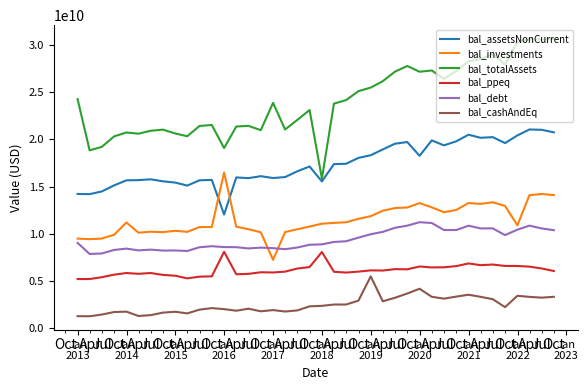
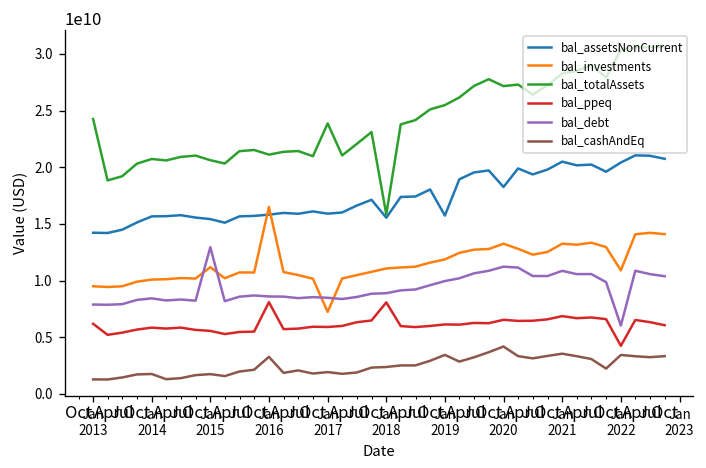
  {
    "bal_assetsNonCurrent": {
      "Jan 2013": 14000000000,
      "Jan 2014": 16000000000,
      "Jan 2015": 15000000000,
-     "Jan 2016": 12000000000,
+     "Jan 2016": 16000000000,
      "Jan 2017": 16000000000,
      "Jan 2018": 16000000000,
-     "Jan 2019": 18000000000,
+     "Jan 2019": 16000000000,
      "Jan 2020": 18000000000,
      "Jan 2021": 20000000000,
      "Jan 2022": 20000000000
    },
    "bal_investments": {
      "Jan 2013": 9000000000,
-     "Jan 2014": 11000000000,
-     "Jan 2015": 10000000000,
+     "Jan 2014": 10000000000,
+     "Jan 2015": 11000000000,
      "Jan 2016": 16000000000,
      "Jan 2017": 7000000000,
      "Jan 2018": 11000000000,
      "Jan 2019": 12000000000,
      "Jan 2020": 13000000000,
      "Jan 2021": 13000000000,
      "Jan 2022": 11000000000
    },
    "bal_totalAssets": {
      "Jan 2013": 24000000000,
      "Jan 2014": 21000000000,
      "Jan 2015": 21000000000,
-     "Jan 2016": 19000000000,
+     "Jan 2016": 21000000000,
      "Jan 2017": 24000000000,
      "Jan 2018": 16000000000,
      "Jan 2019": 25000000000,
      "Jan 2020": 27000000000
    },
    "bal_ppeq": {
-     "Jan 2013": 5000000000,
+     "Jan 2013": 6000000000,
      "Jan 2014": 6000000000,
      "Jan 2015": 6000000000,
      "Jan 2016": 8000000000,
      "Jan 2017": 6000000000,
      "Jan 2018": 8000000000,
      "Jan 2019": 6000000000,
      "Jan 2020": 7000000000,
      "Jan 2021": 7000000000,
-     "Jan 2022": 7000000000
+     "Jan 2022": 4000000000
    },
    "bal_debt": {
-     "Jan 2013": 9000000000,
+     "Jan 2013": 8000000000,
      "Jan 2014": 8000000000,
-     "Jan 2015": 8000000000,
+     "Jan 2015": 13000000000,
      "Jan 2016": 9000000000,
      "Jan 2017": 8000000000,
      "Jan 2018": 9000000000,
      "Jan 2019": 10000000000,
      "Jan 2020": 11000000000,
      "Jan 2021": 11000000000,
-     "Jan 2022": 10000000000
+     "Jan 2022": 6000000000
    },
    "bal_cashAndEq": {
      "Jan 2013": 1000000000,
      "Jan 2014": 2000000000,
      "Jan 2015": 2000000000,
-     "Jan 2016": 2000000000,
+     "Jan 2016": 3000000000,
      "Jan 2017": 2000000000,
      "Jan 2018": 2000000000,
-     "Jan 2019": 5000000000,
+     "Jan 2019": 3000000000,
      "Jan 2020": 4000000000,
      "Jan 2021": 4000000000,
      "Jan 2022": 3000000000
    }
  }
